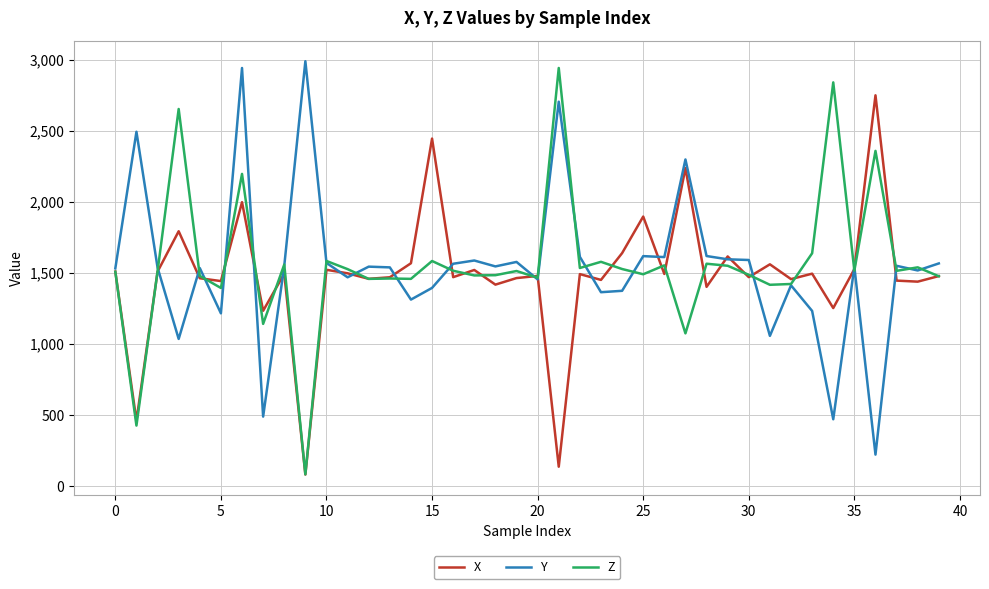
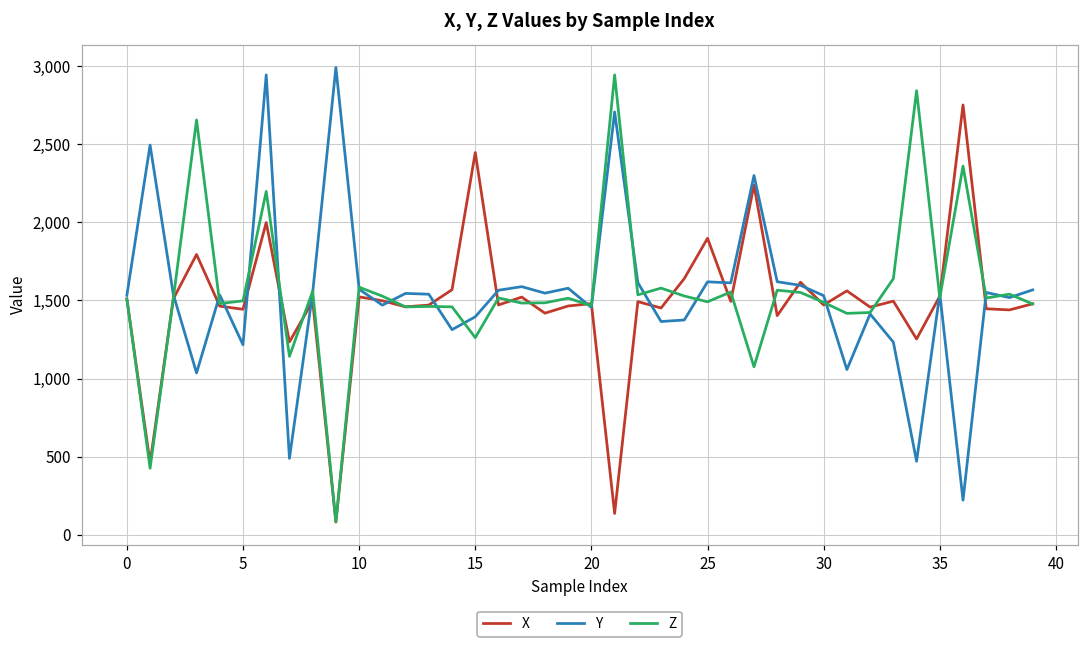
  {
    "X": {
      "5": "1,440",
      "10": "1,520",
      "15": "2,450",
      "25": "1,900"
    },
    "Y": {
      "0": "1,530",
      "5": "1,220",
      "15": "1,400",
      "25": "1,620",
-     "30": "1,590"
+     "30": "1,530"
    },
    "Z": {
-     "5": "1,390",
-     "15": "1,580",
+     "5": "1,500",
+     "15": "1,260",
      "25": "1,490"
    }
  }
